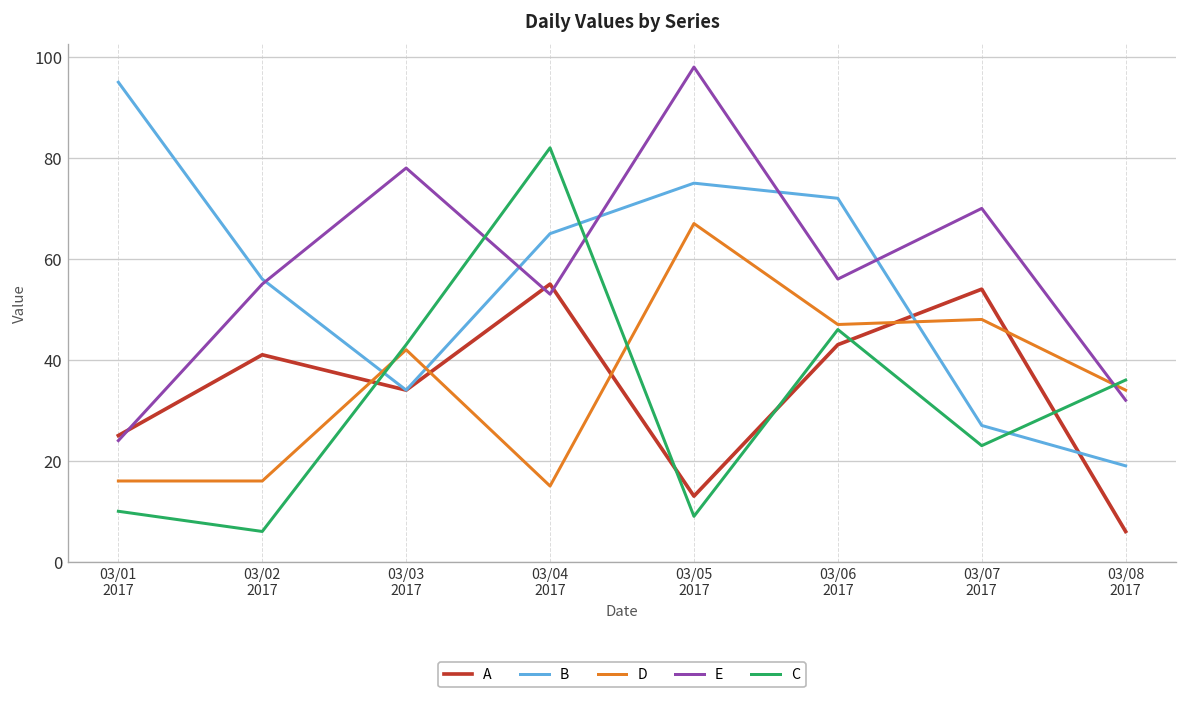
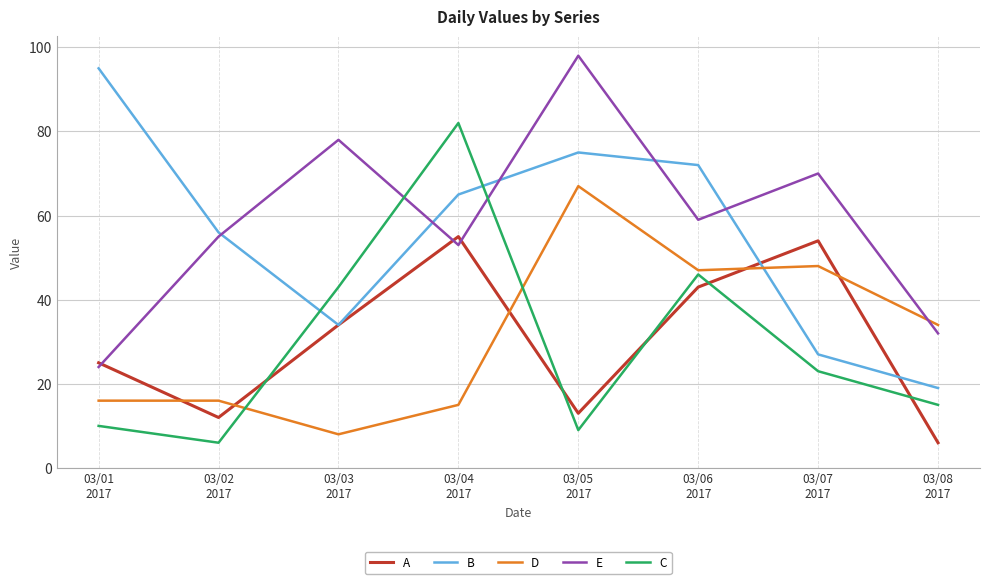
  {
    "A": {
      "03/01 2017": 25,
-     "03/02 2017": 41,
+     "03/02 2017": 12,
      "03/04 2017": 55,
      "03/05 2017": 13,
      "03/06 2017": 43,
      "03/07 2017": 54,
      "03/08 2017": 6
    },
    "B": {
      "03/01 2017": 95,
      "03/02 2017": 56,
      "03/04 2017": 65,
      "03/05 2017": 75,
      "03/06 2017": 72,
      "03/07 2017": 27,
      "03/08 2017": 19
    },
    "D": {
      "03/01 2017": 16,
      "03/02 2017": 16,
-     "03/03 2017": 42,
+     "03/03 2017": 8,
      "03/04 2017": 15,
      "03/05 2017": 67,
      "03/06 2017": 47,
      "03/07 2017": 48,
      "03/08 2017": 34
    },
    "E": {
      "03/01 2017": 24,
      "03/02 2017": 55,
      "03/03 2017": 78,
      "03/04 2017": 53,
      "03/05 2017": 98,
-     "03/06 2017": 56,
+     "03/06 2017": 59,
      "03/07 2017": 70,
      "03/08 2017": 32
    },
    "C": {
      "03/01 2017": 10,
      "03/02 2017": 6,
      "03/03 2017": 43,
      "03/04 2017": 82,
      "03/05 2017": 9,
      "03/06 2017": 46,
      "03/07 2017": 23,
-     "03/08 2017": 36
+     "03/08 2017": 15
    }
  }
